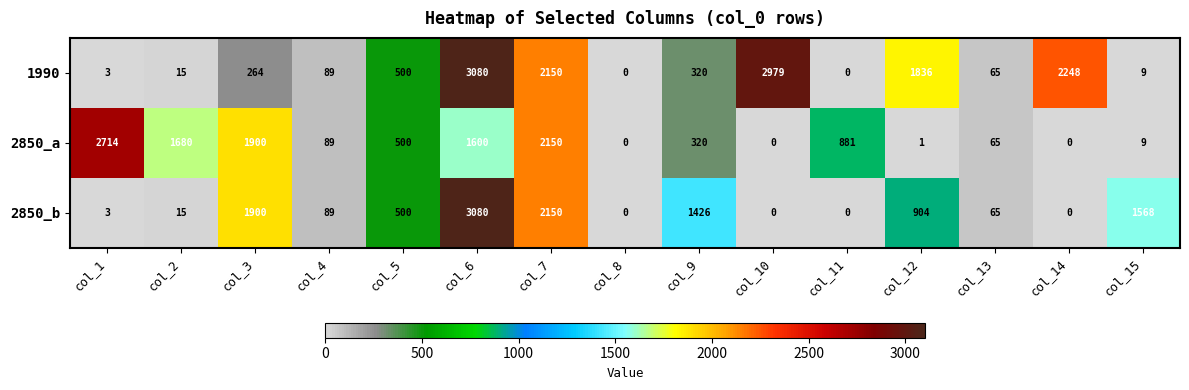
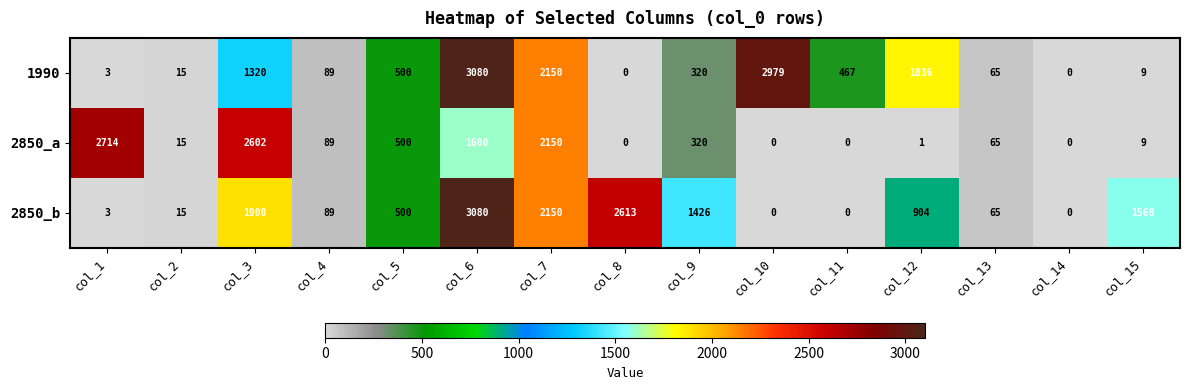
  {
    "1990": {
      "col_1": 3,
      "col_2": 15,
-     "col_3": 264,
+     "col_3": 1320,
      "col_4": 89,
      "col_5": 500,
      "col_6": 3080,
      "col_7": 2150,
      "col_8": 0,
      "col_9": 320,
      "col_10": 2979,
-     "col_11": 0,
+     "col_11": 467,
      "col_12": 1836,
      "col_13": 65,
-     "col_14": 2248,
+     "col_14": 0,
      "col_15": 9
    },
    "2850_a": {
      "col_1": 2714,
-     "col_2": 1680,
-     "col_3": 1900,
+     "col_2": 15,
+     "col_3": 2602,
      "col_4": 89,
      "col_5": 500,
      "col_6": 1600,
      "col_7": 2150,
      "col_8": 0,
      "col_9": 320,
      "col_10": 0,
-     "col_11": 881,
+     "col_11": 0,
      "col_12": 1,
      "col_13": 65,
      "col_14": 0,
      "col_15": 9
    },
    "2850_b": {
      "col_1": 3,
      "col_2": 15,
      "col_3": 1900,
      "col_4": 89,
      "col_5": 500,
      "col_6": 3080,
      "col_7": 2150,
-     "col_8": 0,
+     "col_8": 2613,
      "col_9": 1426,
      "col_10": 0,
      "col_11": 0,
      "col_12": 904,
      "col_13": 65,
      "col_14": 0,
      "col_15": 1568
    }
  }
